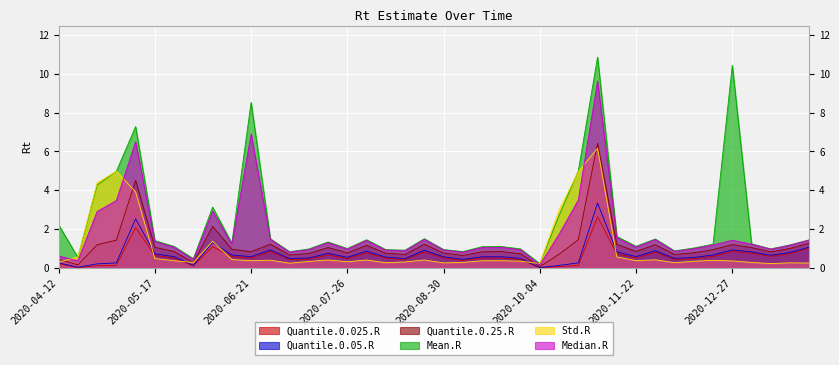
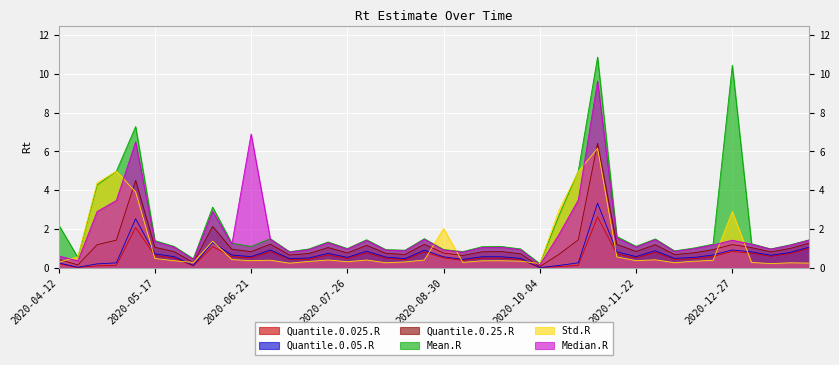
  {
    "Mean.R": {
      "2020-04-12": 2.2,
-     "2020-06-21": 8.5,
+     "2020-06-21": 1.1,
      "2020-12-27": 10.4
    },
    "Std.R": {
      "2020-05-17": 0.5,
      "2020-06-21": 0.4,
      "2020-07-26": 0.3,
-     "2020-08-30": 0.3,
+     "2020-08-30": 2.0,
      "2020-11-22": 0.4,
-     "2020-12-27": 0.4
+     "2020-12-27": 2.9
    },
    "Median.R": {
      "2020-04-12": 0.6,
      "2020-06-21": 6.9,
      "2020-12-27": 1.4
    }
  }
